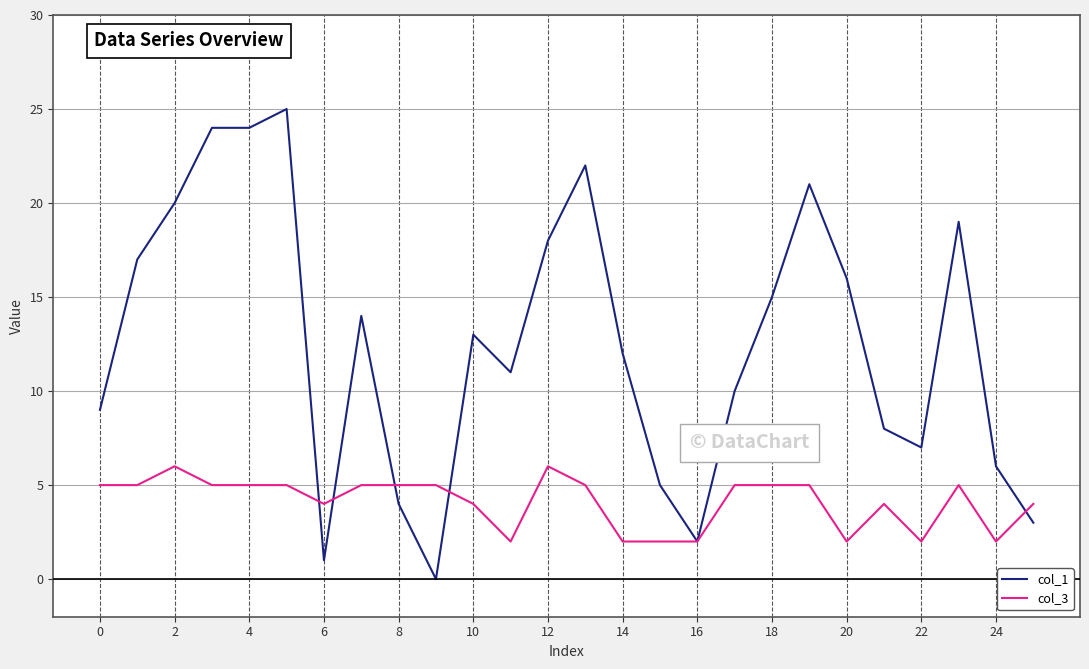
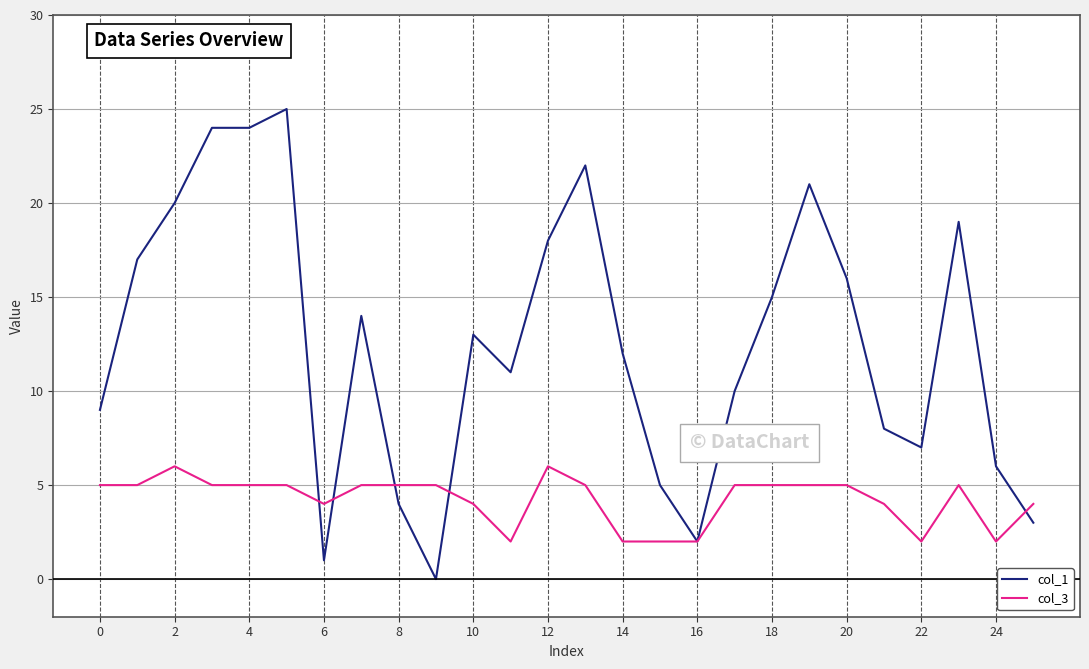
  {
    "col_1": {
      "0": 9,
      "2": 20,
      "4": 24,
      "6": 1,
      "8": 4,
      "10": 13,
      "12": 18,
      "14": 12,
      "18": 15,
      "20": 16,
      "22": 7,
      "24": 6
    },
    "col_3": {
      "0": 5,
      "2": 6,
      "4": 5,
      "6": 4,
      "8": 5,
      "10": 4,
      "12": 6,
      "14": 2,
      "18": 5,
-     "20": 2,
+     "20": 5,
      "22": 2,
      "24": 2
    }
  }
